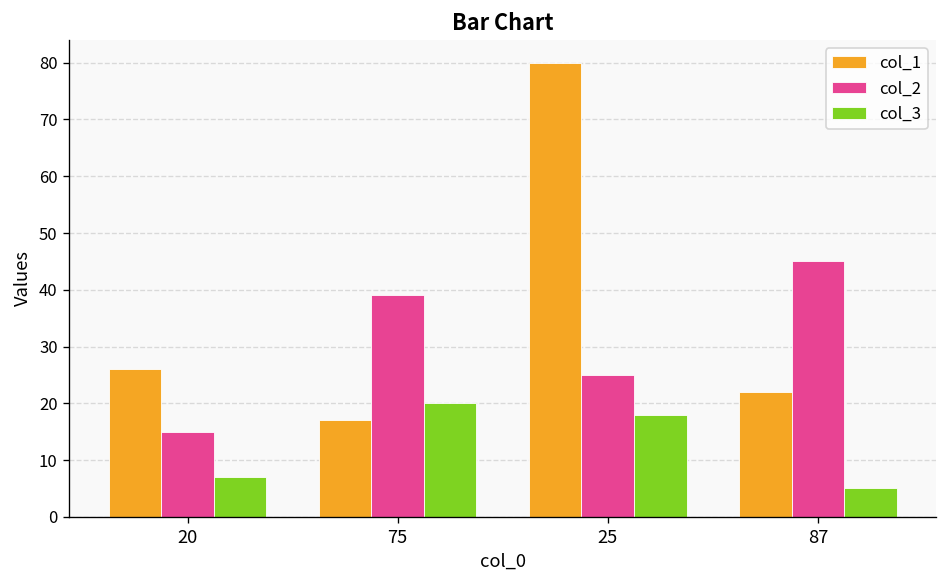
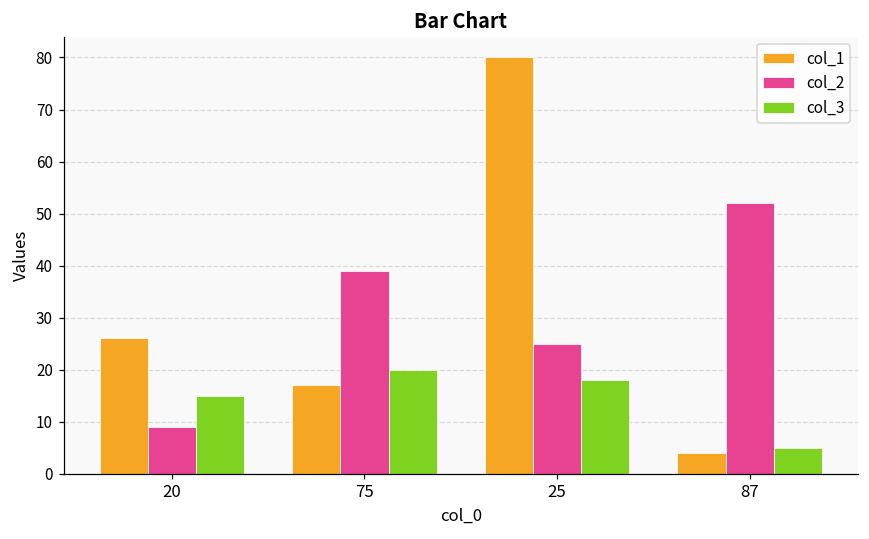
  {
    "col_1": {
      "20": 26,
      "75": 17,
      "25": 80,
-     "87": 22
+     "87": 4
    },
    "col_2": {
-     "20": 15,
+     "20": 9,
      "75": 39,
      "25": 25,
-     "87": 45
+     "87": 52
    },
    "col_3": {
-     "20": 7,
+     "20": 15,
      "75": 20,
      "25": 18,
      "87": 5
    }
  }
